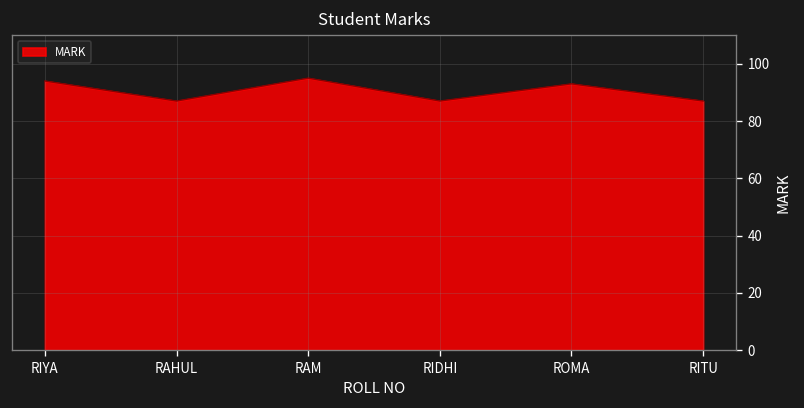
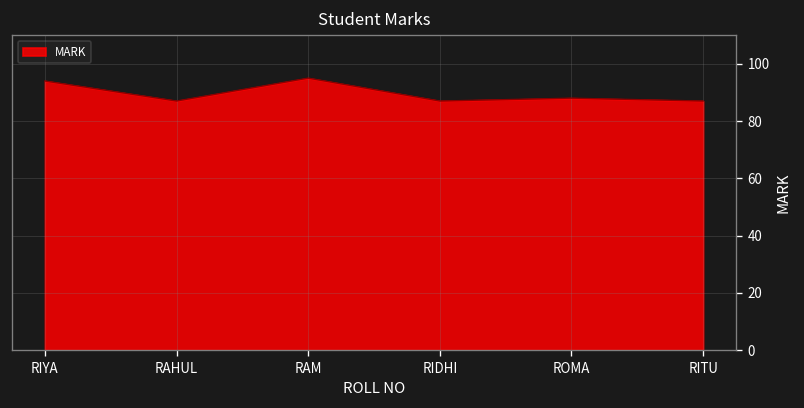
  {
    "RIYA": 94,
    "RAHUL": 87,
    "RAM": 95,
    "RIDHI": 87,
-   "ROMA": 93,
+   "ROMA": 88,
    "RITU": 87
  }
